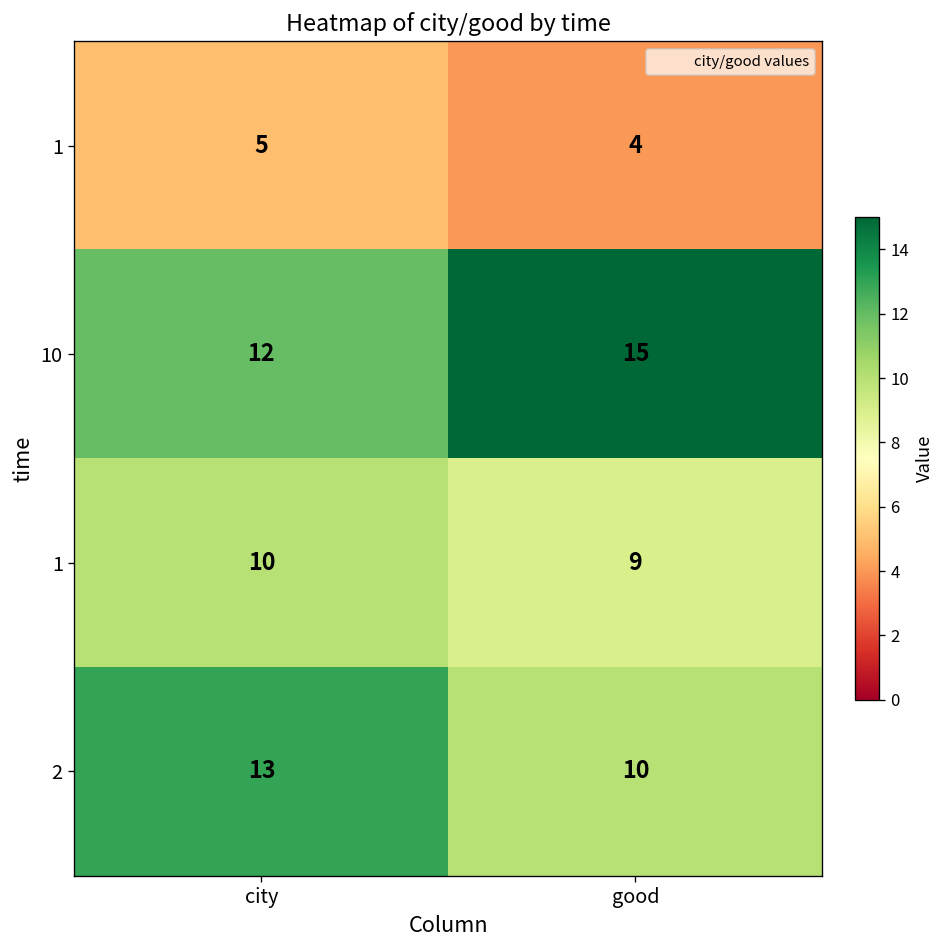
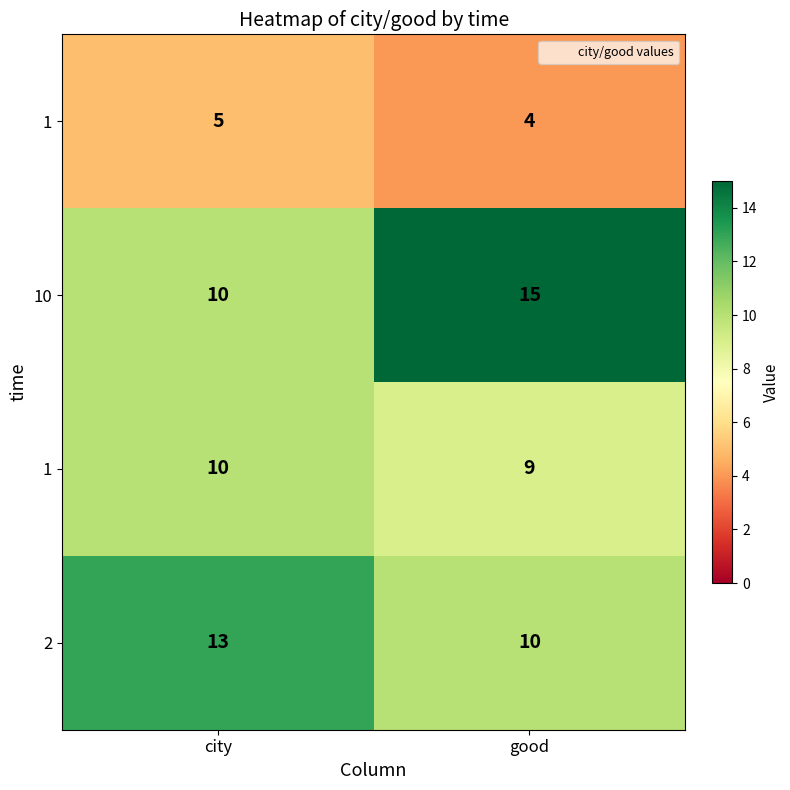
  {
    "10": {
-     "city": 12,
+     "city": 10,
      "good": 15
    },
    "2": {
      "city": 13,
      "good": 10
    }
  }
